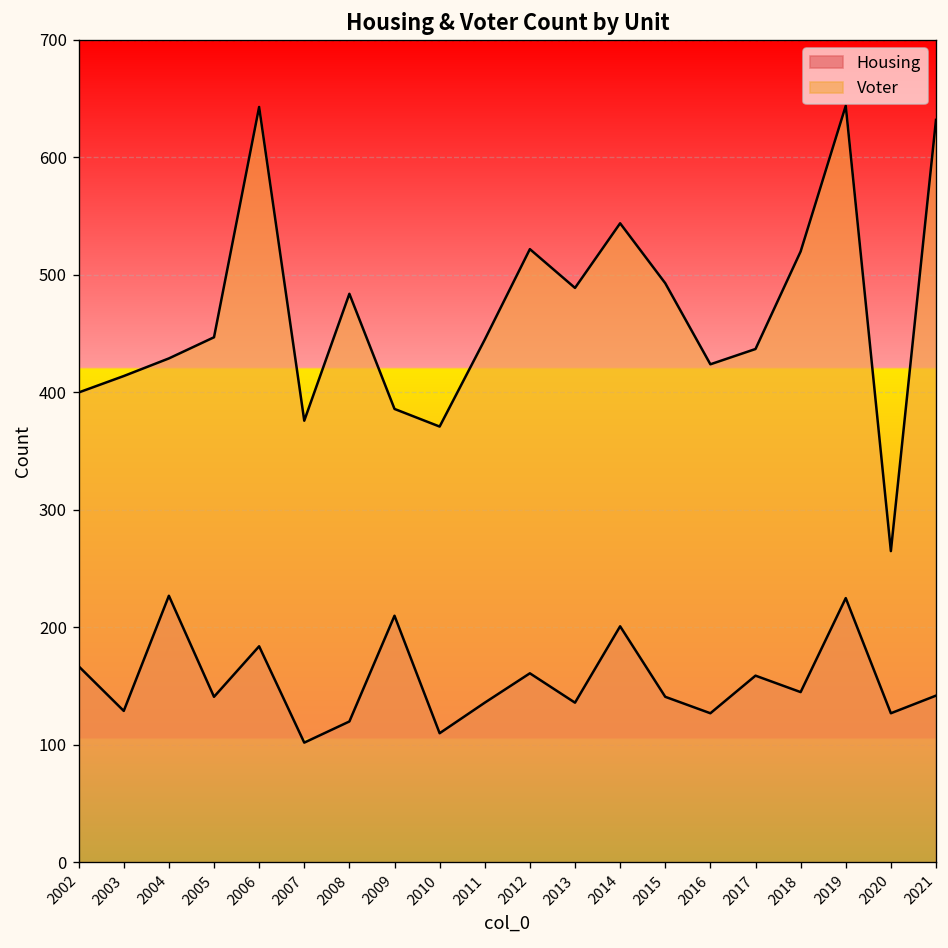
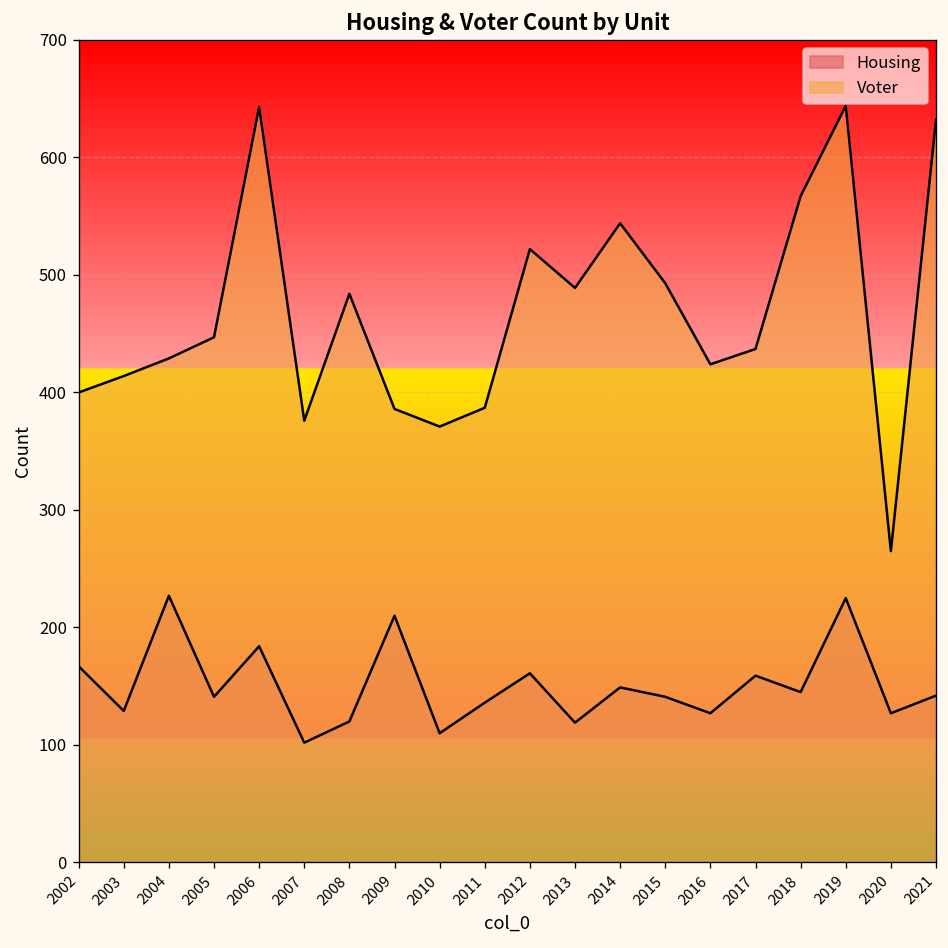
  {
    "Housing": {
      "2002": 170,
      "2003": 130,
      "2004": 230,
      "2005": 140,
      "2006": 180,
      "2007": 100,
      "2008": 120,
      "2009": 210,
      "2010": 110,
      "2011": 140,
      "2012": 160,
-     "2013": 140,
-     "2014": 200,
+     "2013": 120,
+     "2014": 150,
      "2015": 140,
      "2016": 130,
      "2017": 160,
      "2018": 150,
      "2019": 230,
      "2020": 130,
      "2021": 140
    },
    "Voter": {
      "2002": 400,
      "2003": 410,
      "2004": 430,
      "2005": 450,
      "2006": 640,
      "2007": 380,
      "2008": 480,
      "2009": 390,
      "2010": 370,
-     "2011": 450,
+     "2011": 390,
      "2012": 520,
      "2013": 490,
      "2014": 540,
      "2015": 490,
      "2016": 420,
      "2017": 440,
-     "2018": 520,
+     "2018": 570,
      "2019": 640,
      "2020": 270,
      "2021": 630
    }
  }
